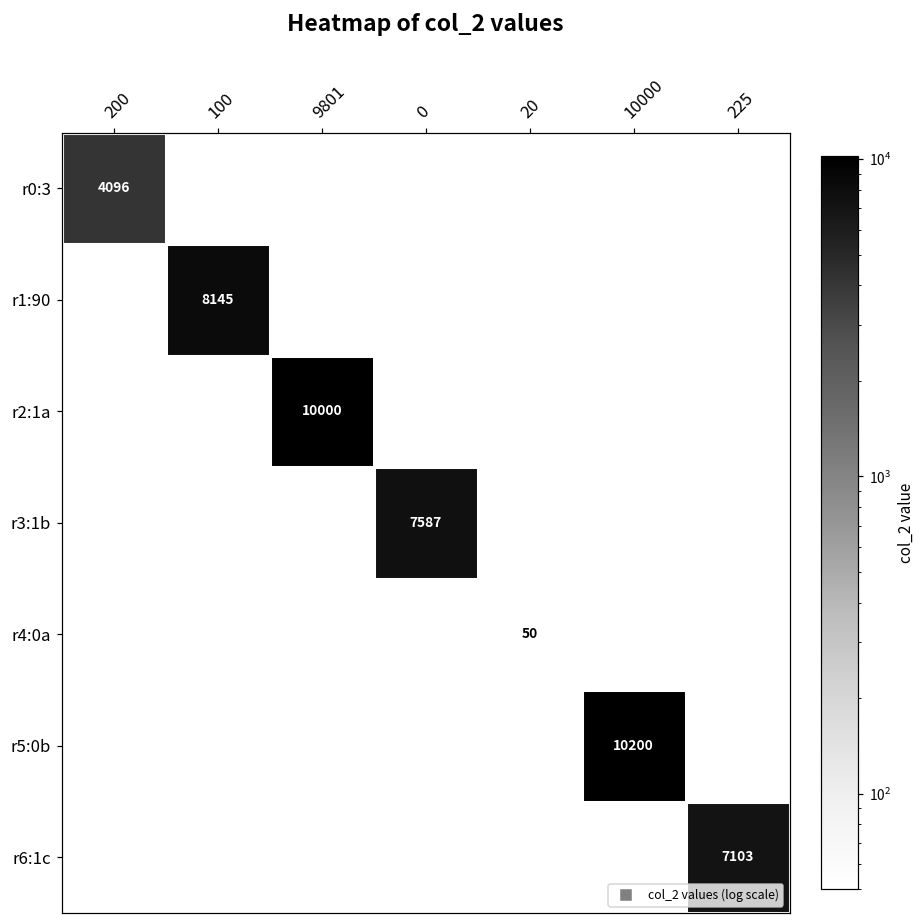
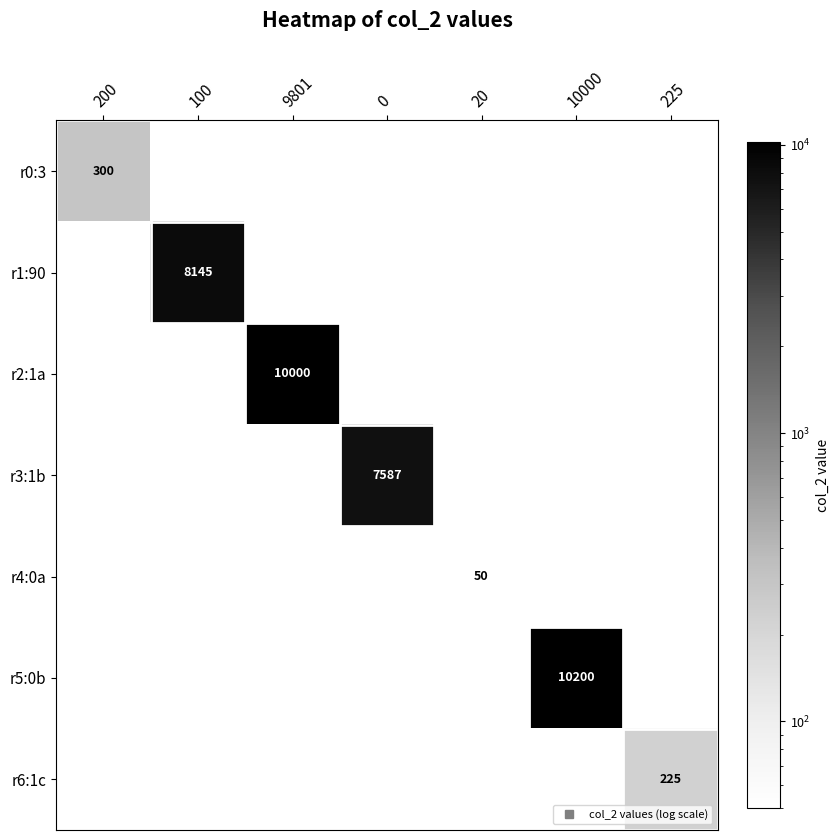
  {
    "r0:3": {
-     "200": 4096
+     "200": 300
    },
    "r1:90": {
      "100": 8145
    },
    "r2:1a": {
      "9801": 10000
    },
    "r3:1b": {
      "0": 7587
    },
    "r4:0a": {
      "20": 50
    },
    "r5:0b": {
      "10000": 10200
    },
    "r6:1c": {
-     "225": 7103
+     "225": 225
    }
  }
